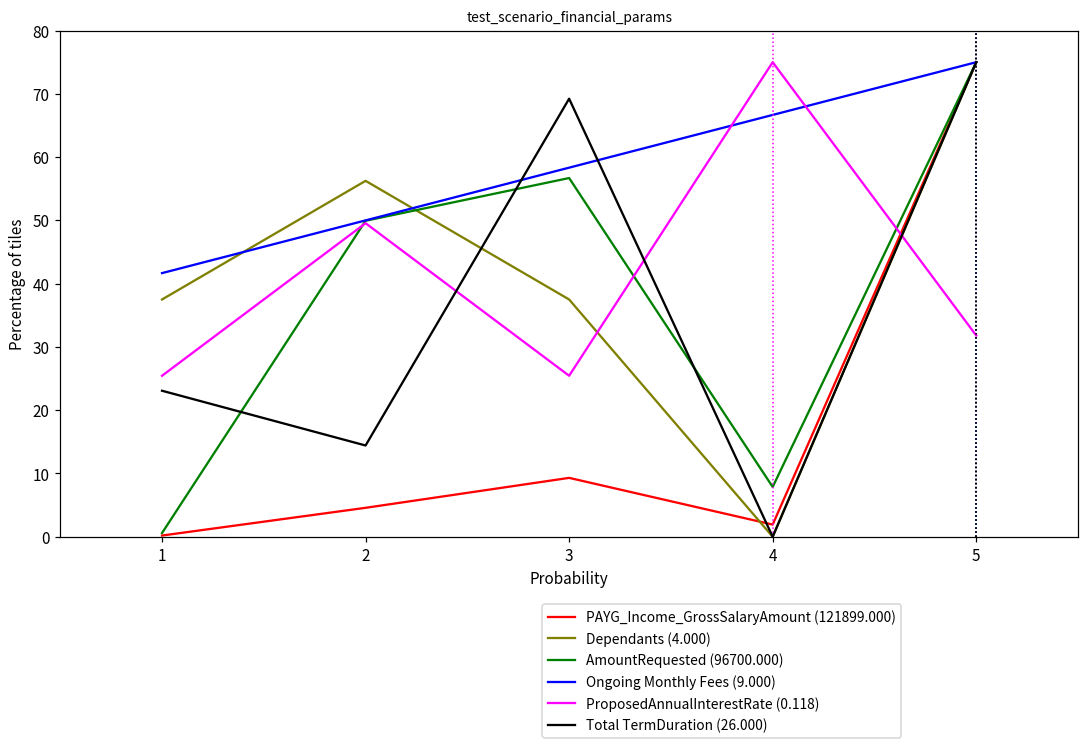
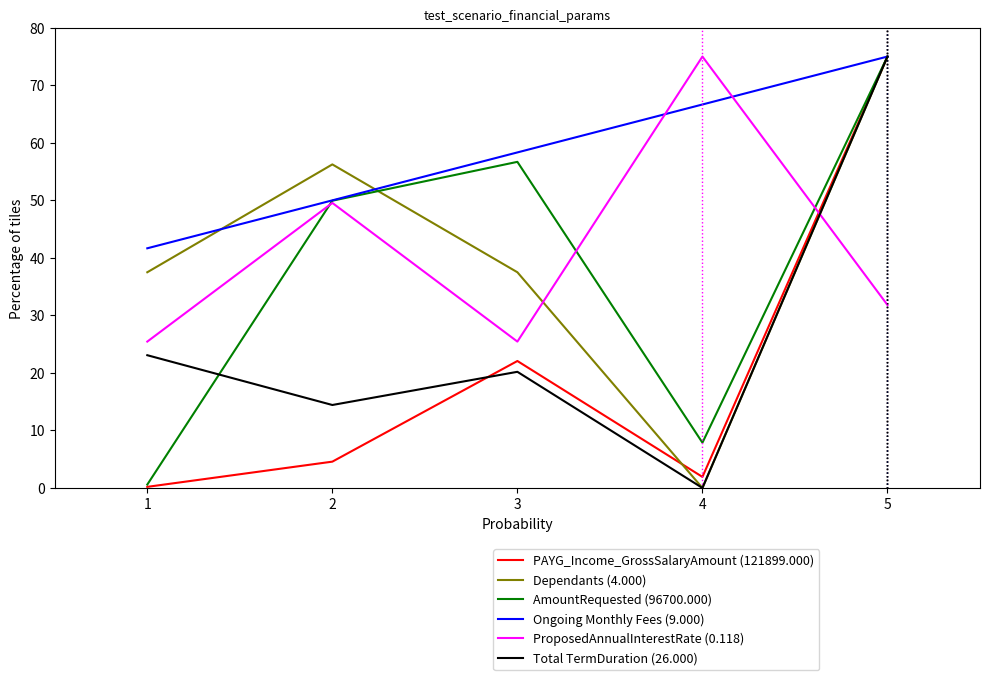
  {
    "PAYG_Income_GrossSalaryAmount (121899.000)": {
      "2": 5,
-     "3": 9,
+     "3": 22,
      "4": 2
    },
    "Dependants (4.000)": {
      "1": 38,
      "2": 56,
      "3": 38
    },
    "AmountRequested (96700.000)": {
      "3": 57,
      "4": 8
    },
    "Ongoing Monthly Fees (9.000)": {
      "1": 42,
      "3": 58,
      "4": 67
    },
    "ProposedAnnualInterestRate (0.118)": {
      "1": 25,
      "3": 25,
      "4": 75,
      "5": 32
    },
    "Total TermDuration (26.000)": {
      "1": 23,
      "2": 14,
-     "3": 69
+     "3": 20
    }
  }
